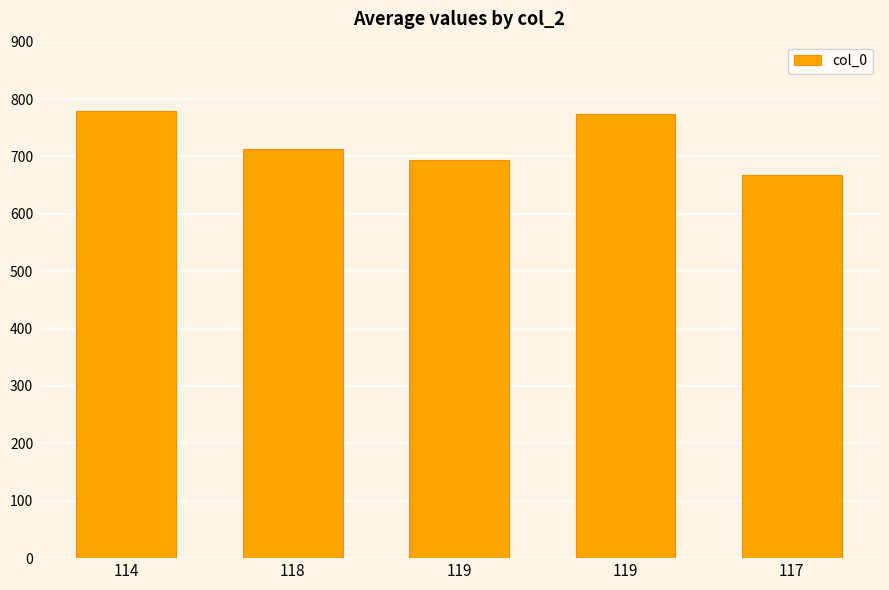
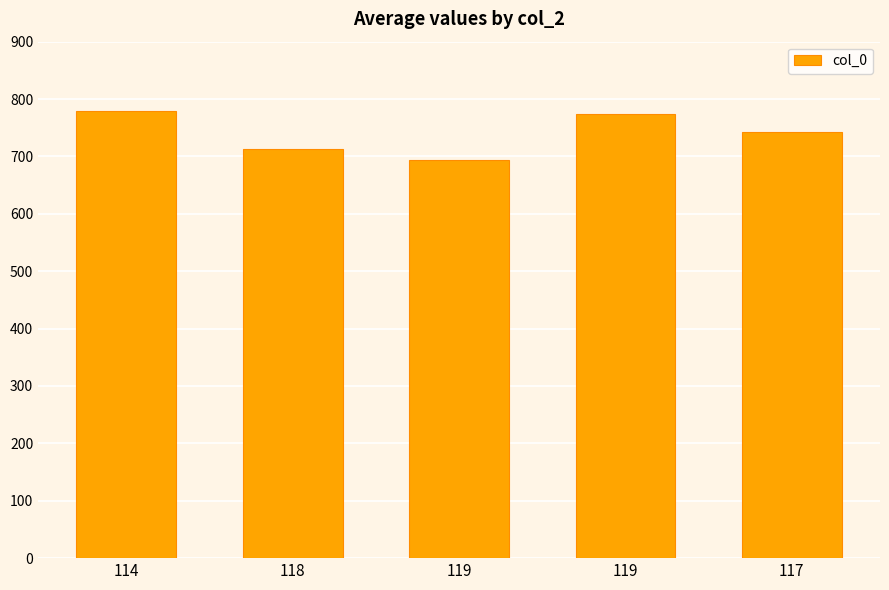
  {
    "114": 780,
    "118": 710,
-   "117": 670
+   "117": 740
  }
